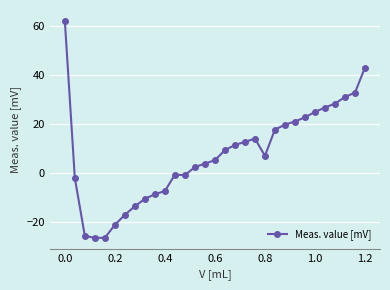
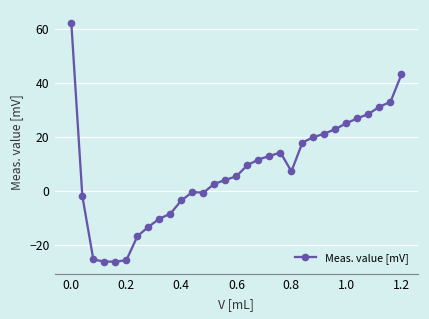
  {
    "0.0": 62,
-   "0.2": -21,
-   "0.4": -7,
+   "0.2": -26,
+   "0.4": -4,
    "0.6": 5,
    "0.8": 7,
    "1.0": 25,
    "1.2": 43
  }
